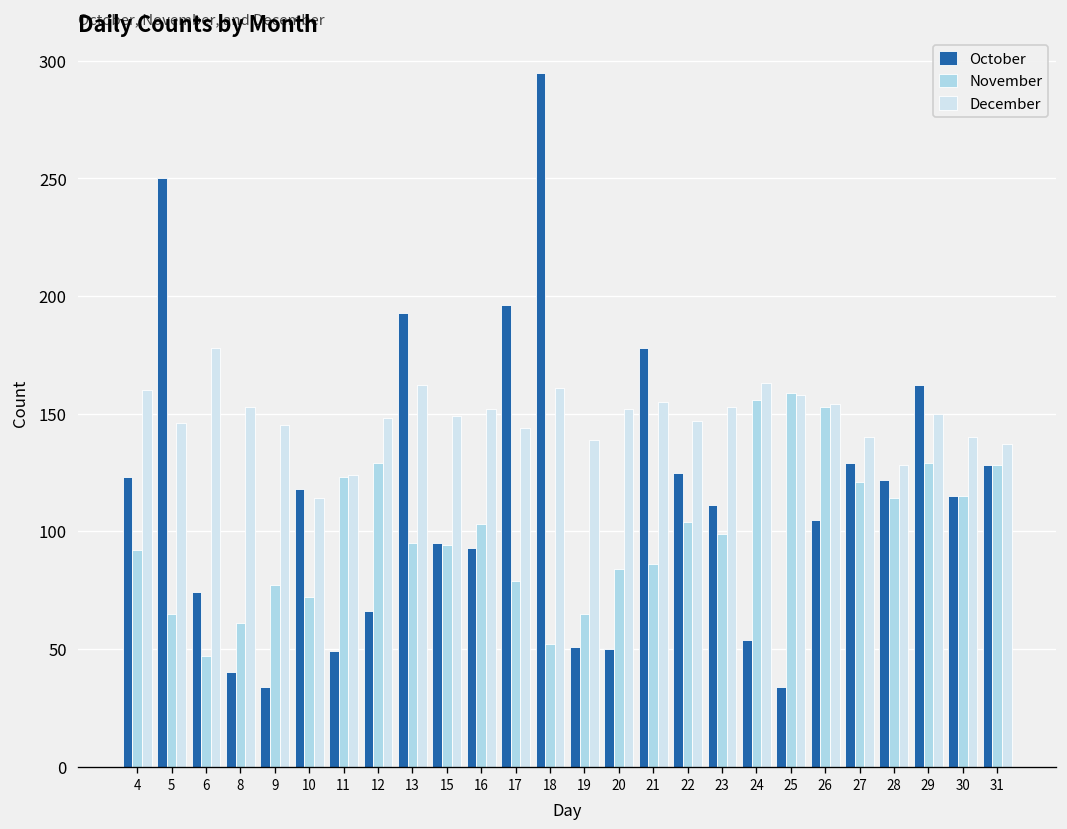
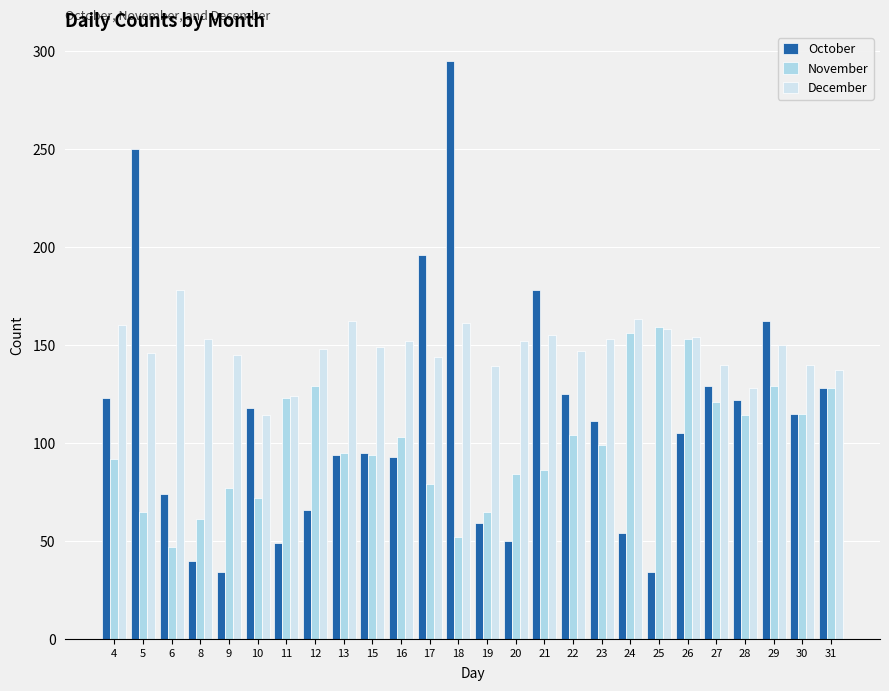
  {
    "October": {
      "4": 123,
      "5": 250,
      "6": 74,
      "8": 40,
      "9": 34,
      "10": 118,
      "11": 49,
      "12": 66,
-     "13": 193,
+     "13": 94,
      "15": 95,
      "16": 93,
      "17": 196,
      "18": 295,
-     "19": 51,
+     "19": 59,
      "20": 50,
      "21": 178,
      "22": 125,
      "23": 111,
      "24": 54,
      "25": 34,
      "26": 105,
      "27": 129,
      "28": 122,
      "29": 162,
      "30": 115,
      "31": 128
    }
  }
